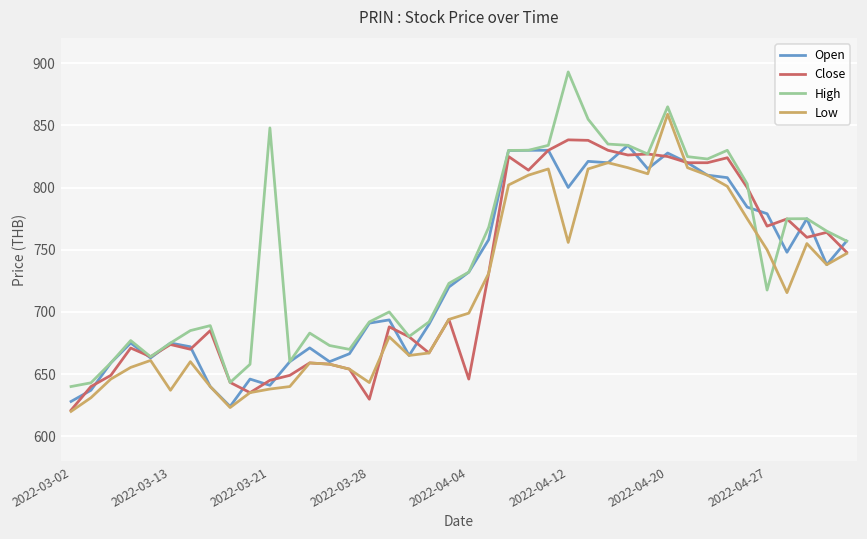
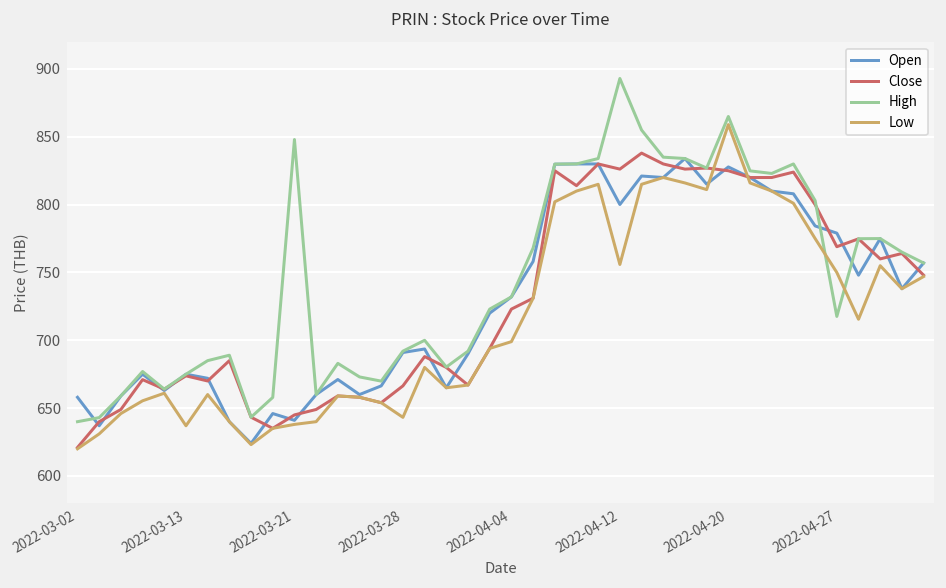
  {
    "Open": {
-     "2022-03-02": 628,
+     "2022-03-02": 658,
      "2022-03-21": 641,
      "2022-04-12": 800,
      "2022-04-20": 828,
      "2022-04-27": 779
    },
    "Close": {
      "2022-03-21": 645,
-     "2022-03-28": 630,
-     "2022-04-04": 646,
-     "2022-04-12": 838,
+     "2022-03-28": 666,
+     "2022-04-04": 723,
+     "2022-04-12": 826,
      "2022-04-20": 825,
      "2022-04-27": 769
    },
    "High": {
      "2022-03-02": 640,
      "2022-03-21": 848,
      "2022-04-12": 893,
      "2022-04-20": 865,
      "2022-04-27": 718
    },
    "Low": {
      "2022-03-13": 637,
      "2022-03-21": 638,
      "2022-03-28": 643,
      "2022-04-04": 699,
      "2022-04-12": 756,
      "2022-04-20": 859,
      "2022-04-27": 750
    }
  }
